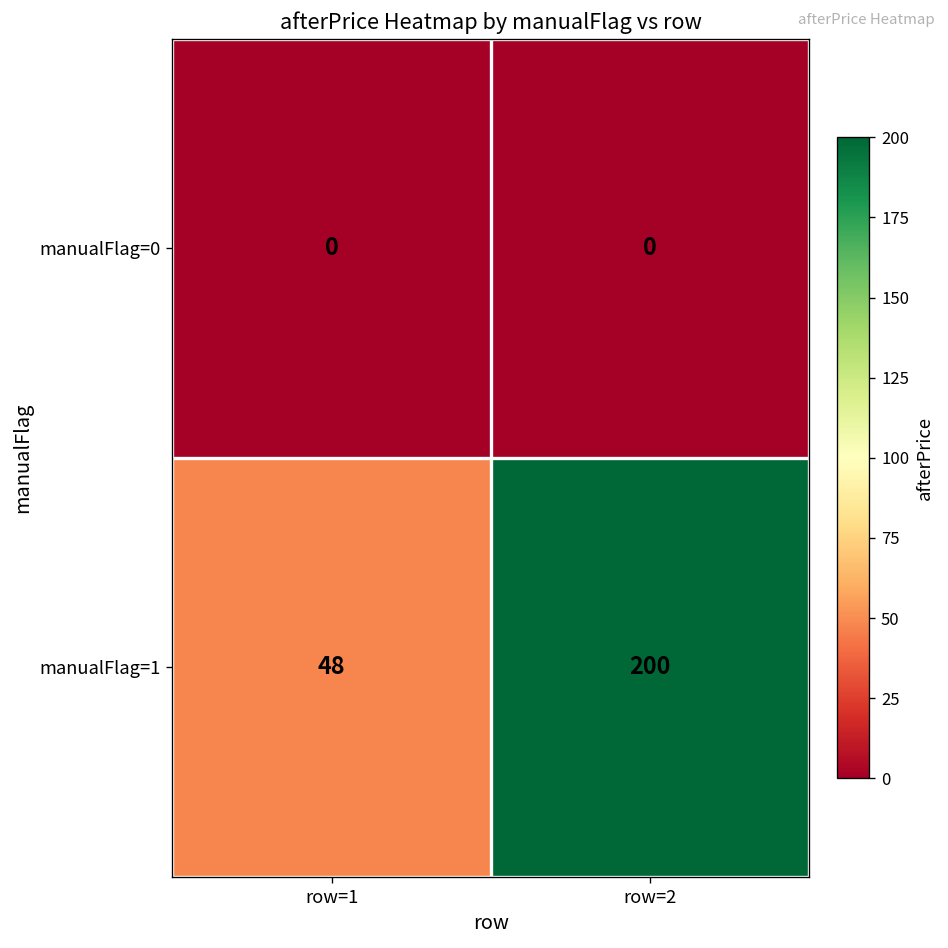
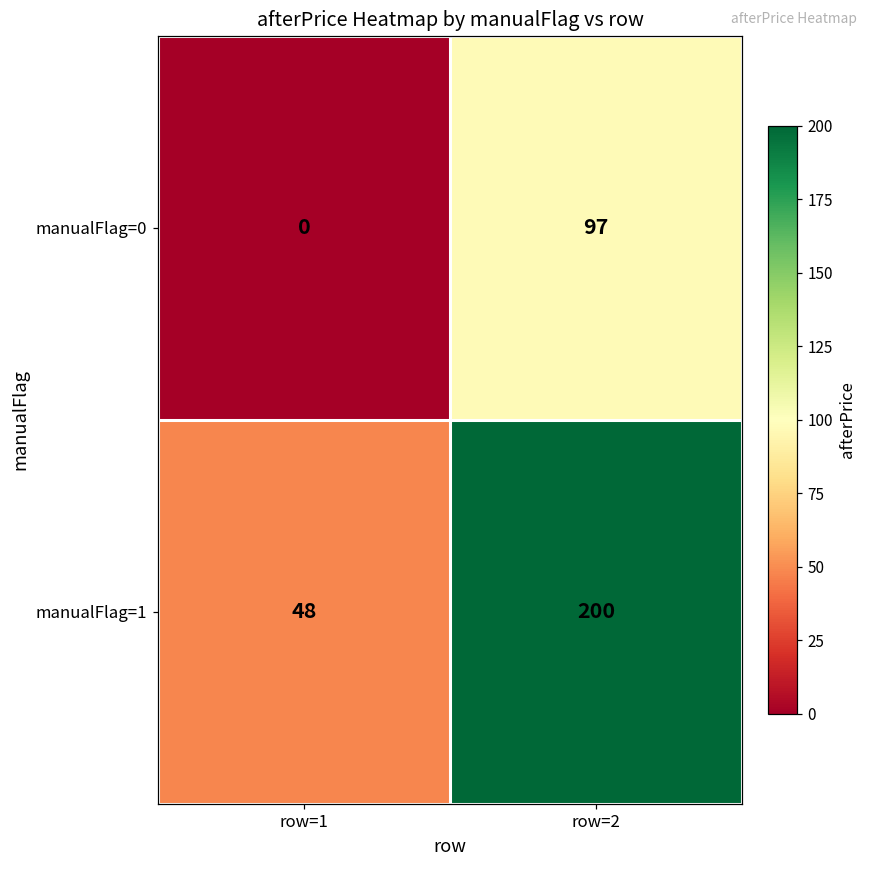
  {
    "manualFlag=0": {
      "row=1": 0,
-     "row=2": 0
+     "row=2": 97
    },
    "manualFlag=1": {
      "row=1": 48,
      "row=2": 200
    }
  }
